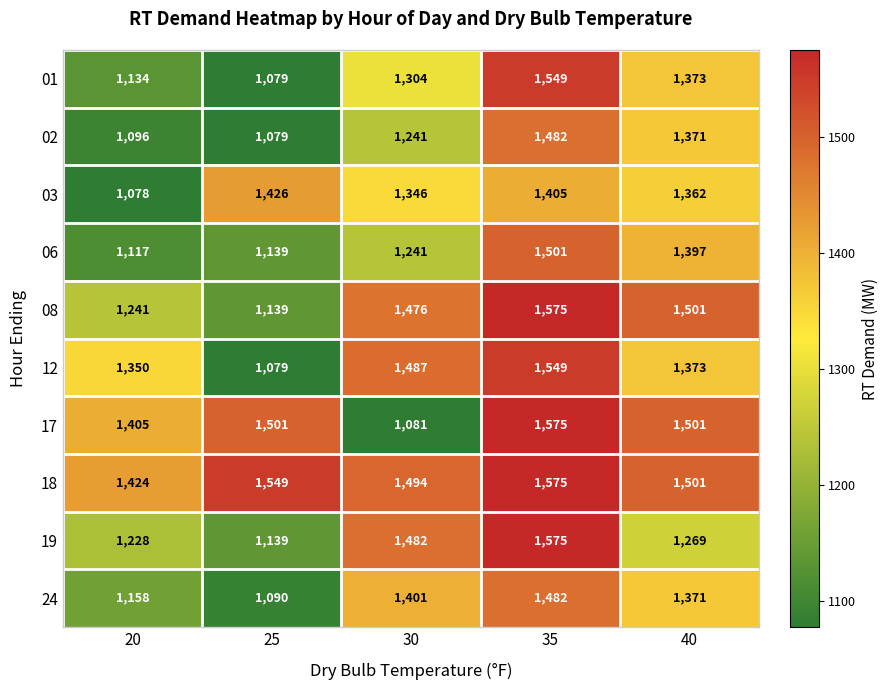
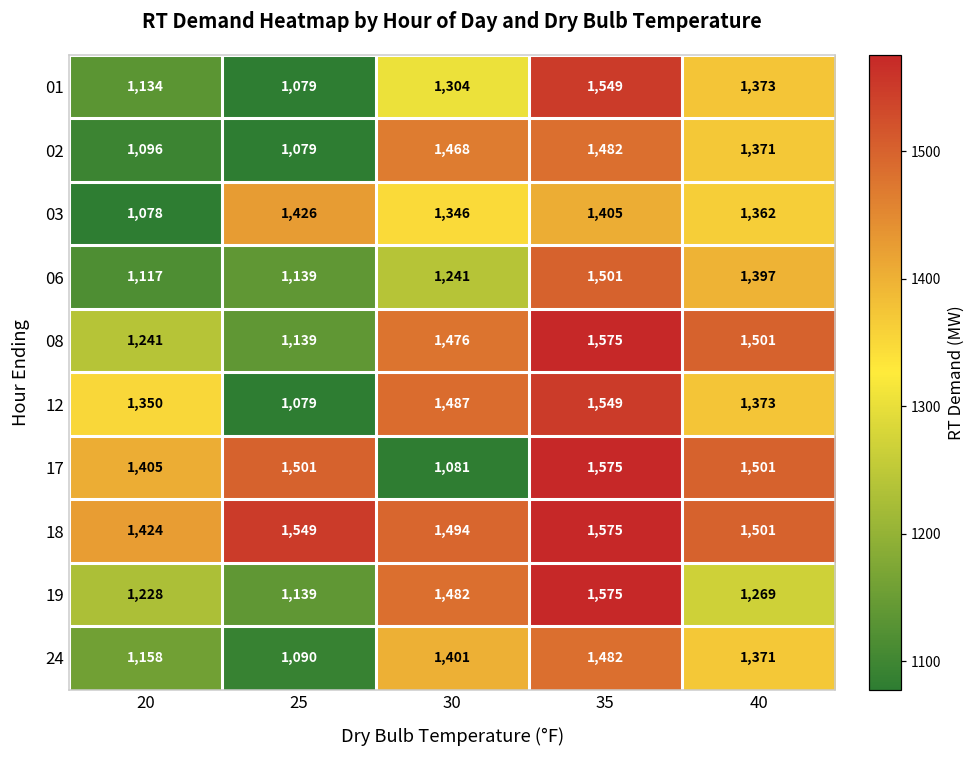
  {
    "01": {
      "20": "1,134",
      "25": "1,079",
      "30": "1,304",
      "35": "1,549",
      "40": "1,373"
    },
    "02": {
      "20": "1,096",
      "25": "1,079",
-     "30": "1,241",
+     "30": "1,468",
      "35": "1,482",
      "40": "1,371"
    },
    "03": {
      "20": "1,078",
      "25": "1,426",
      "30": "1,346",
      "35": "1,405",
      "40": "1,362"
    },
    "06": {
      "20": "1,117",
      "25": "1,139",
      "30": "1,241",
      "35": "1,501",
      "40": "1,397"
    },
    "08": {
      "20": "1,241",
      "25": "1,139",
      "30": "1,476",
      "35": "1,575",
      "40": "1,501"
    },
    "12": {
      "20": "1,350",
      "25": "1,079",
      "30": "1,487",
      "35": "1,549",
      "40": "1,373"
    },
    "17": {
      "20": "1,405",
      "25": "1,501",
      "30": "1,081",
      "35": "1,575",
      "40": "1,501"
    },
    "18": {
      "20": "1,424",
      "25": "1,549",
      "30": "1,494",
      "35": "1,575",
      "40": "1,501"
    },
    "19": {
      "20": "1,228",
      "25": "1,139",
      "30": "1,482",
      "35": "1,575",
      "40": "1,269"
    },
    "24": {
      "20": "1,158",
      "25": "1,090",
      "30": "1,401",
      "35": "1,482",
      "40": "1,371"
    }
  }
